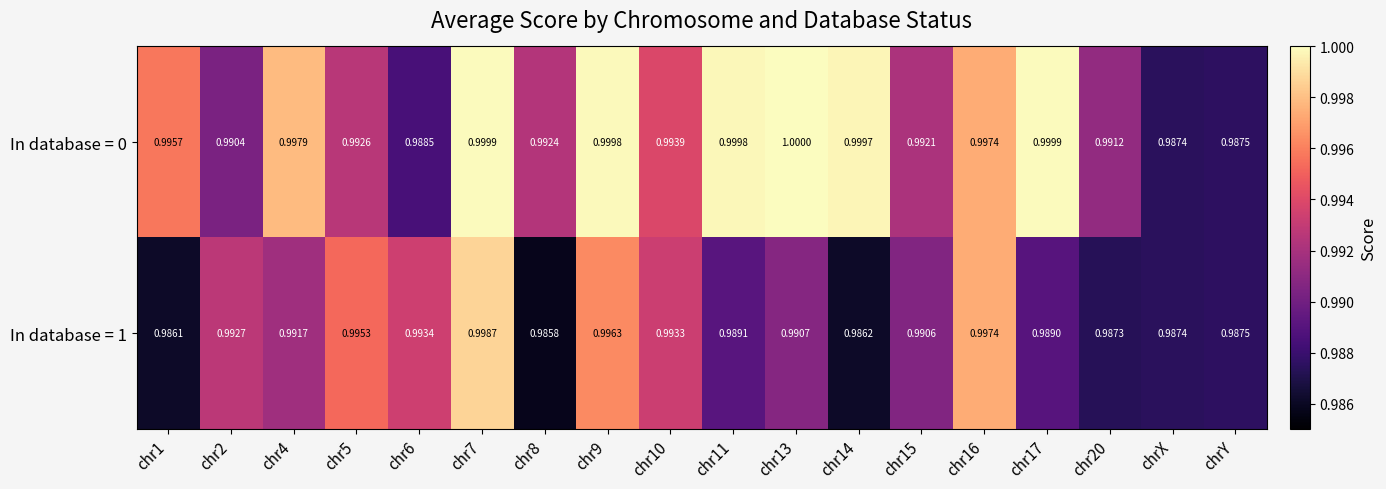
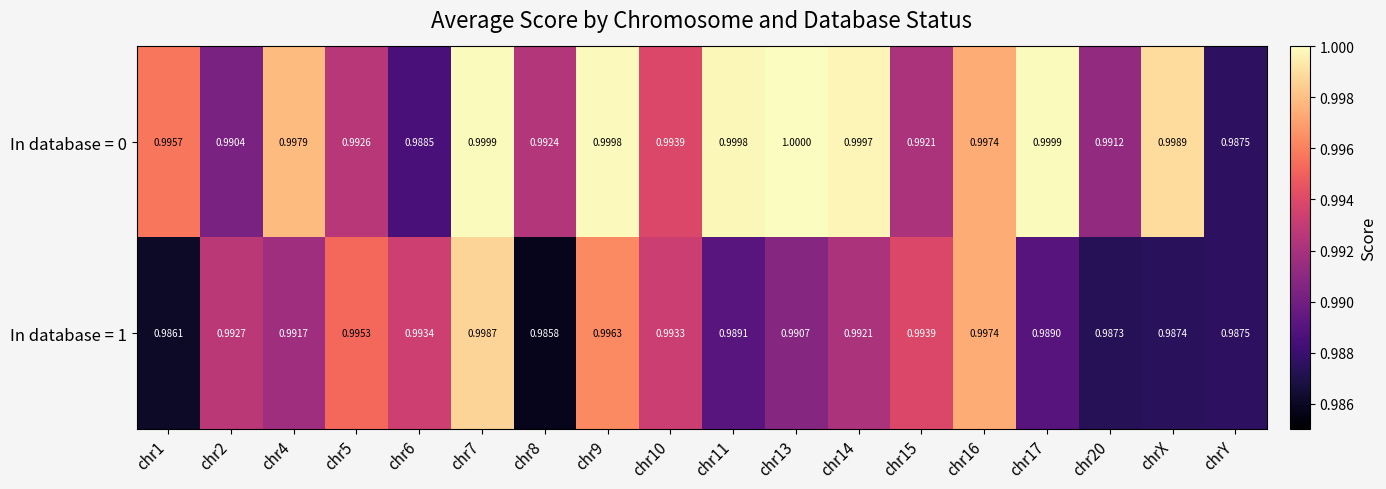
  {
    "In database = 0": {
      "chr1": 0.9957,
      "chr2": 0.9904,
      "chr4": 0.9979,
      "chr5": 0.9926,
      "chr6": 0.9885,
      "chr7": 0.9999,
      "chr8": 0.9924,
      "chr9": 0.9998,
      "chr10": 0.9939,
      "chr11": 0.9998,
      "chr13": 1.0000,
      "chr14": 0.9997,
      "chr15": 0.9921,
      "chr16": 0.9974,
      "chr17": 0.9999,
      "chr20": 0.9912,
-     "chrX": 0.9874,
+     "chrX": 0.9989,
      "chrY": 0.9875
    },
    "In database = 1": {
      "chr1": 0.9861,
      "chr2": 0.9927,
      "chr4": 0.9917,
      "chr5": 0.9953,
      "chr6": 0.9934,
      "chr7": 0.9987,
      "chr8": 0.9858,
      "chr9": 0.9963,
      "chr10": 0.9933,
      "chr11": 0.9891,
      "chr13": 0.9907,
-     "chr14": 0.9862,
-     "chr15": 0.9906,
+     "chr14": 0.9921,
+     "chr15": 0.9939,
      "chr16": 0.9974,
      "chr17": 0.9890,
      "chr20": 0.9873,
      "chrX": 0.9874,
      "chrY": 0.9875
    }
  }
